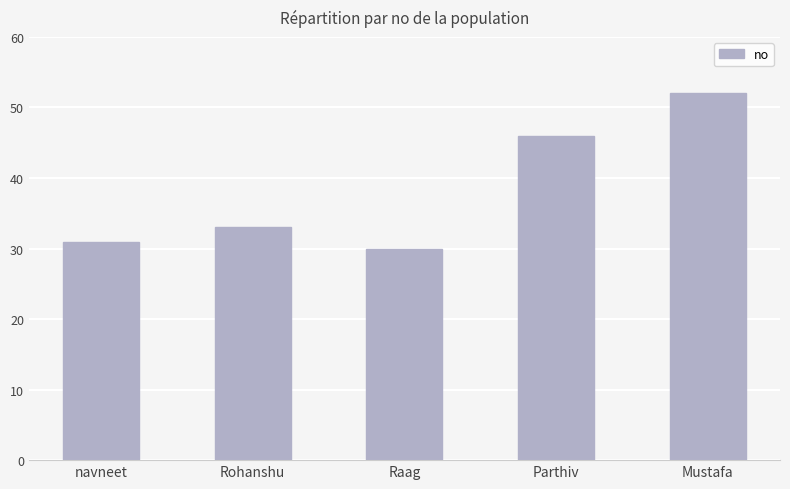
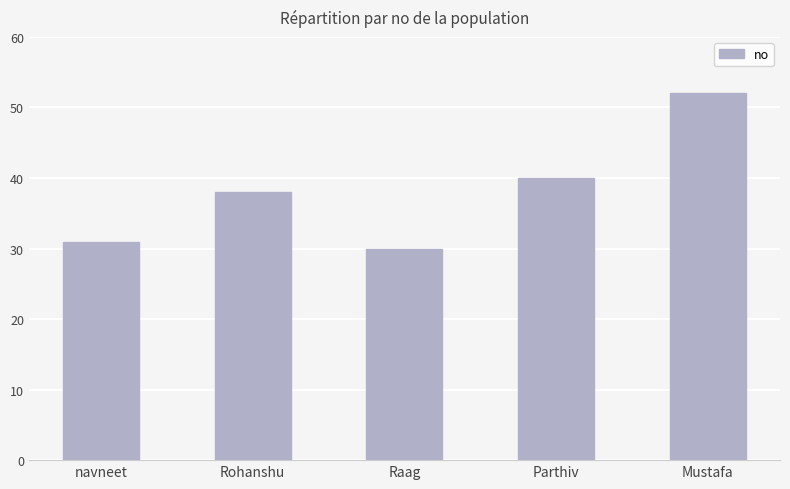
  {
    "navneet": 31,
-   "Rohanshu": 33,
+   "Rohanshu": 38,
    "Raag": 30,
-   "Parthiv": 46,
+   "Parthiv": 40,
    "Mustafa": 52
  }
